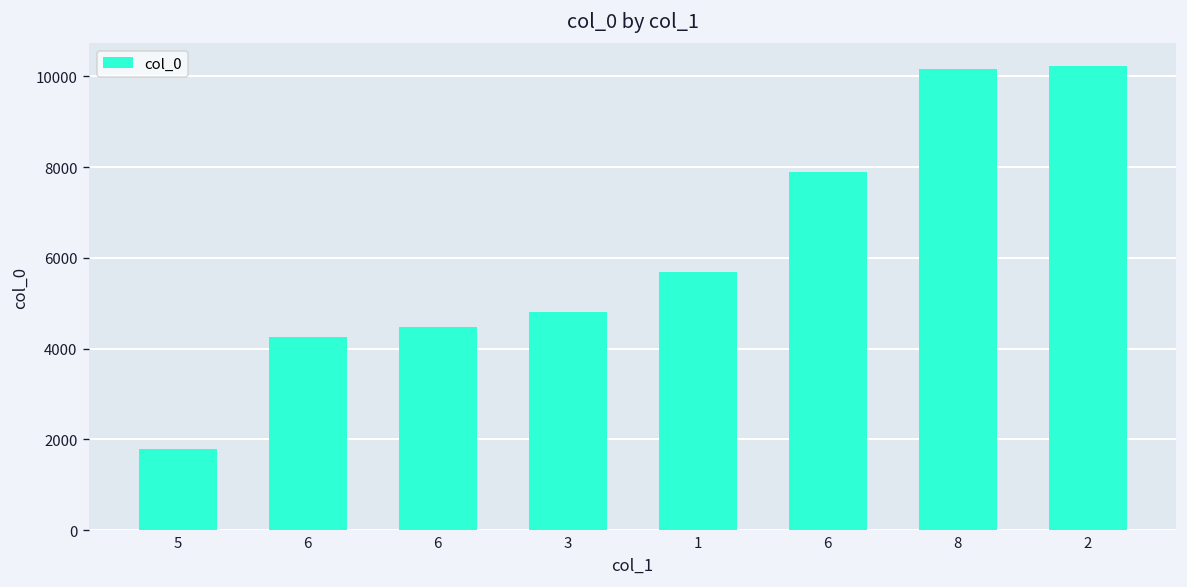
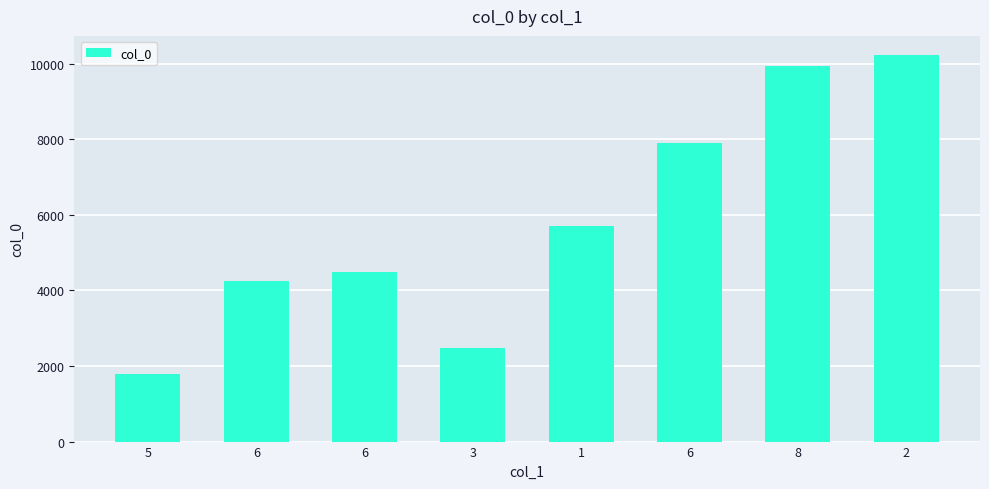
  {
    "5": 1800,
-   "3": 4800,
+   "3": 2500,
    "1": 5700,
-   "8": 10200,
+   "8": 9900,
    "2": 10200
  }
